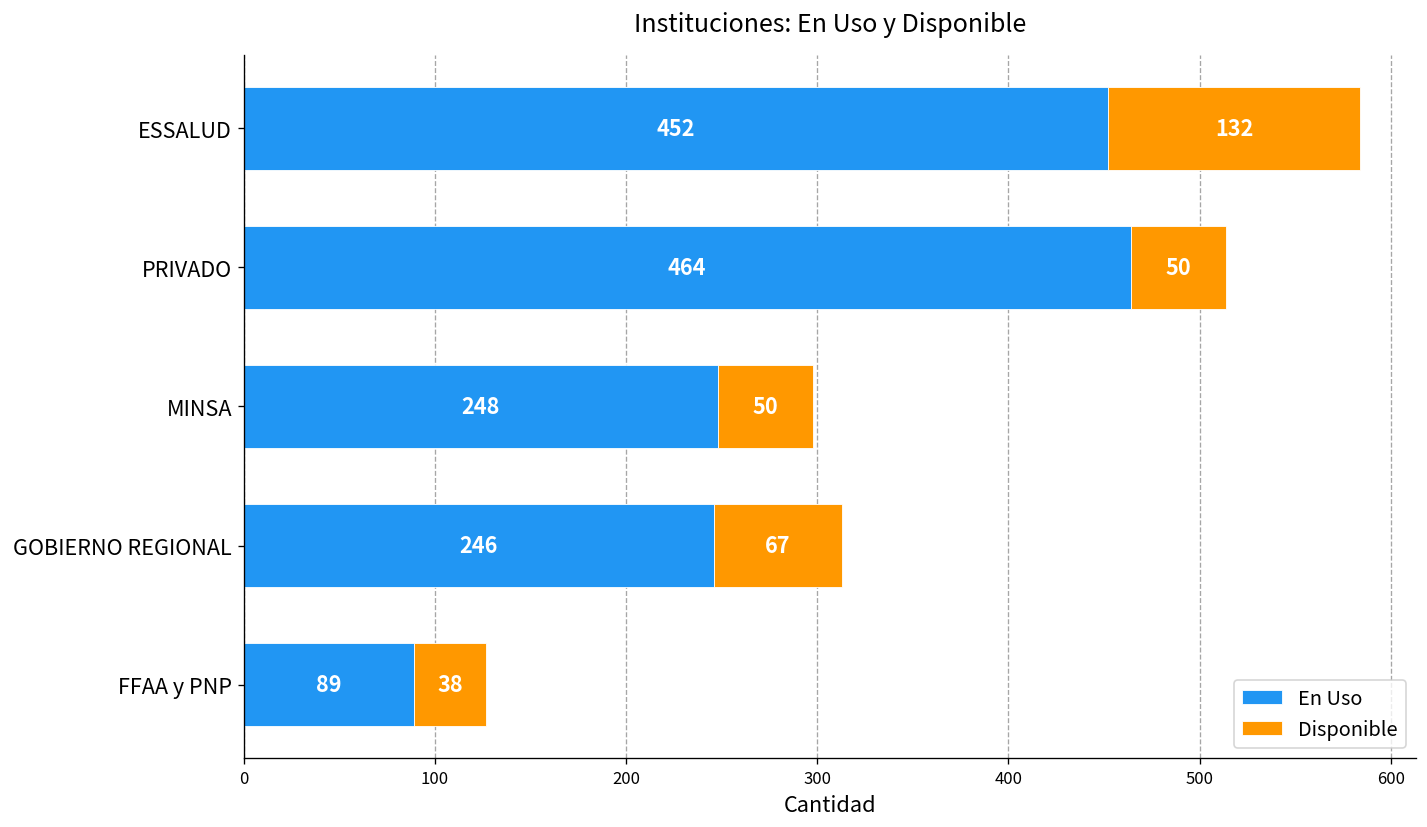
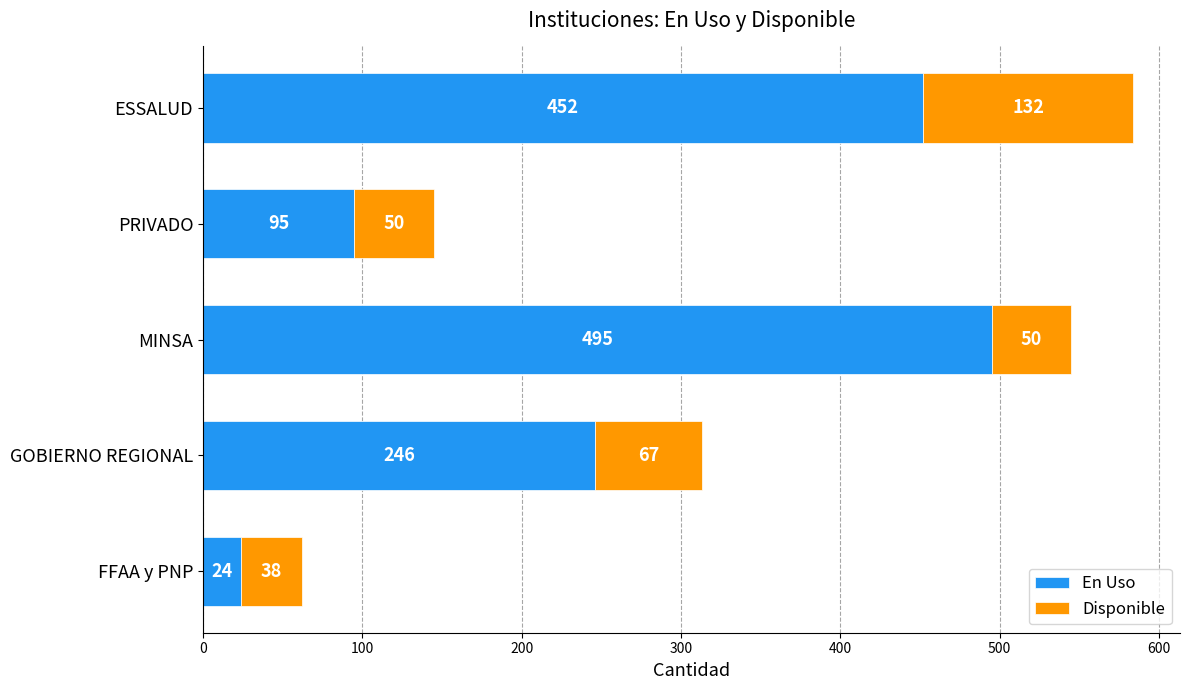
  {
    "En Uso": {
      "ESSALUD": 452,
-     "PRIVADO": 464,
-     "MINSA": 248,
+     "PRIVADO": 95,
+     "MINSA": 495,
      "GOBIERNO REGIONAL": 246,
-     "FFAA y PNP": 89
+     "FFAA y PNP": 24
    },
    "Disponible": {
      "ESSALUD": 132,
      "PRIVADO": 50,
      "MINSA": 50,
      "GOBIERNO REGIONAL": 67,
      "FFAA y PNP": 38
    }
  }
